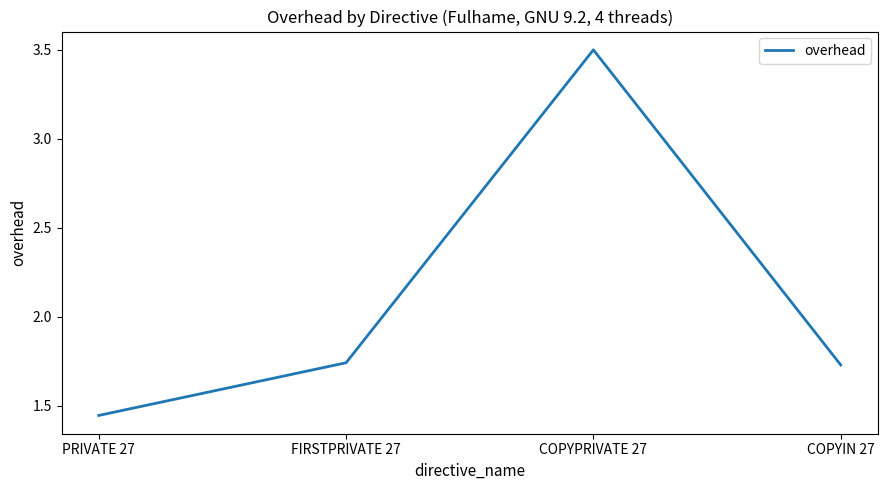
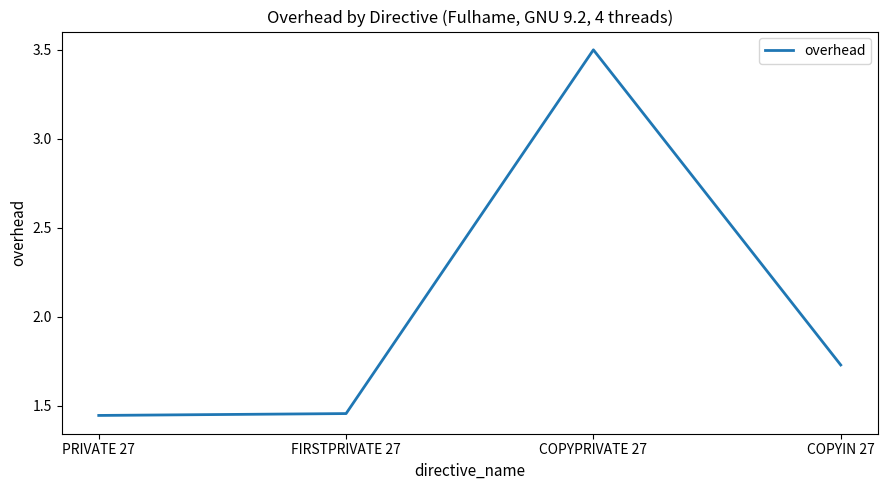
  {
    "PRIVATE 27": 1.45,
-   "FIRSTPRIVATE 27": 1.74,
+   "FIRSTPRIVATE 27": 1.46,
    "COPYPRIVATE 27": 3.50,
    "COPYIN 27": 1.73
  }
